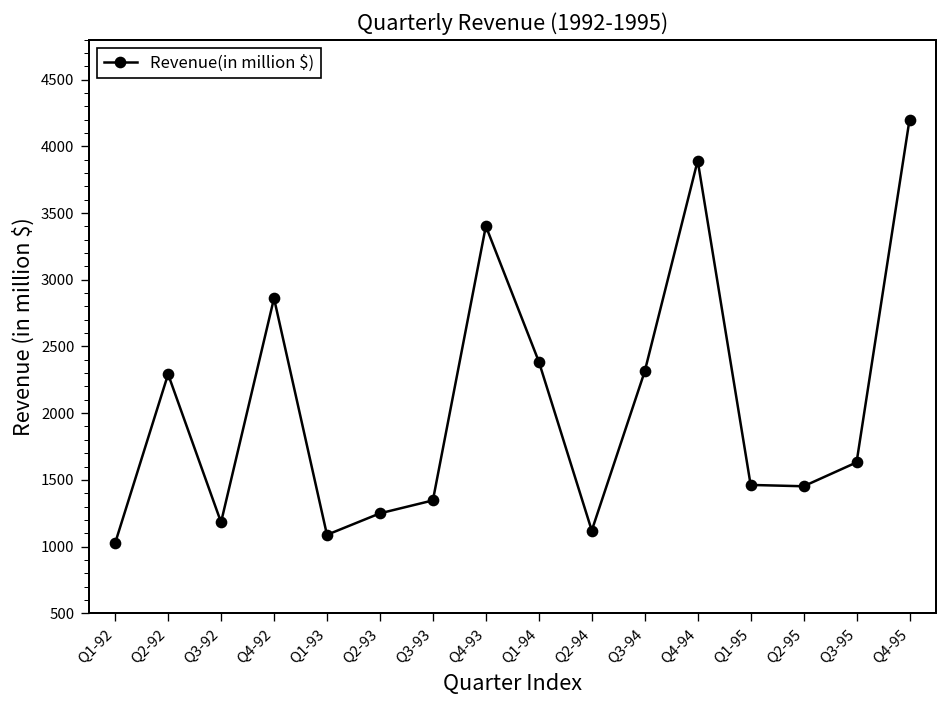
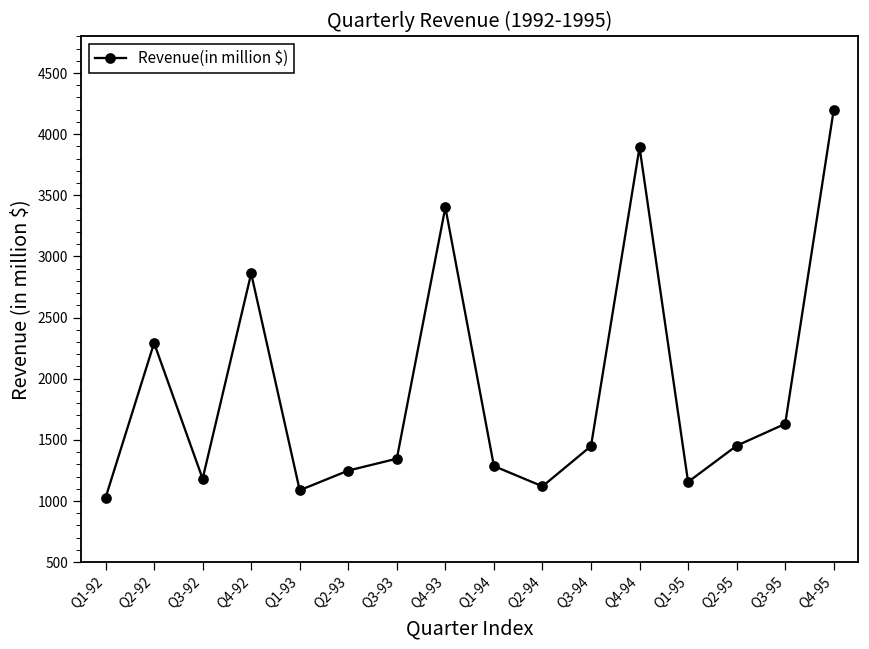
  {
    "Q1-92": 1030,
    "Q2-92": 2290,
    "Q3-92": 1180,
    "Q4-92": 2860,
    "Q1-93": 1090,
    "Q2-93": 1250,
    "Q3-93": 1350,
    "Q4-93": 3400,
-   "Q1-94": 2390,
+   "Q1-94": 1290,
    "Q2-94": 1120,
-   "Q3-94": 2310,
+   "Q3-94": 1450,
    "Q4-94": 3890,
-   "Q1-95": 1460,
+   "Q1-95": 1160,
    "Q2-95": 1450,
    "Q3-95": 1630,
    "Q4-95": 4200
  }
